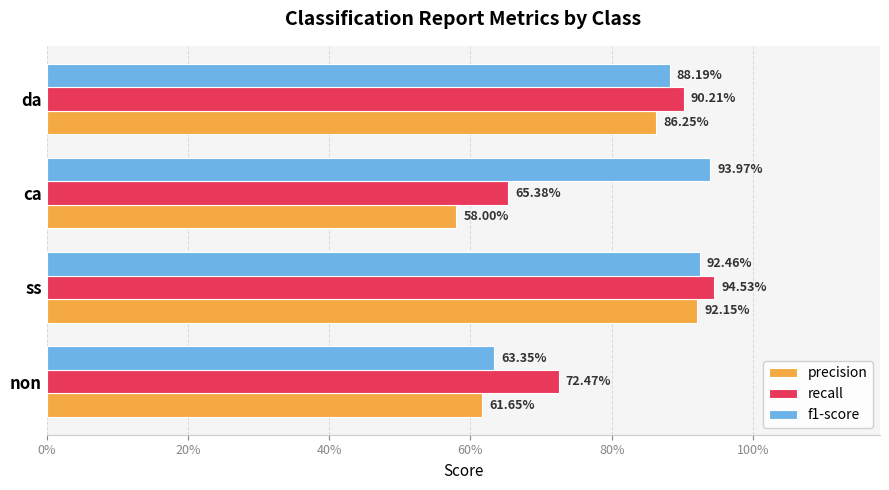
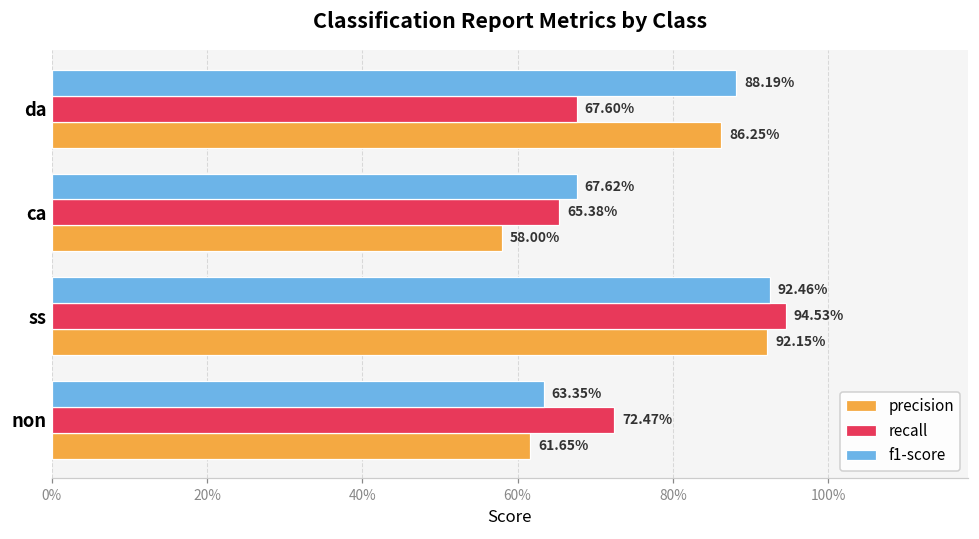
  {
    "precision": {
      "da": "86.25%",
      "ca": "58.00%",
      "ss": "92.15%",
      "non": "61.65%"
    },
    "recall": {
-     "da": "90.21%",
+     "da": "67.60%",
      "ca": "65.38%",
      "ss": "94.53%",
      "non": "72.47%"
    },
    "f1-score": {
      "da": "88.19%",
-     "ca": "93.97%",
+     "ca": "67.62%",
      "ss": "92.46%",
      "non": "63.35%"
    }
  }
